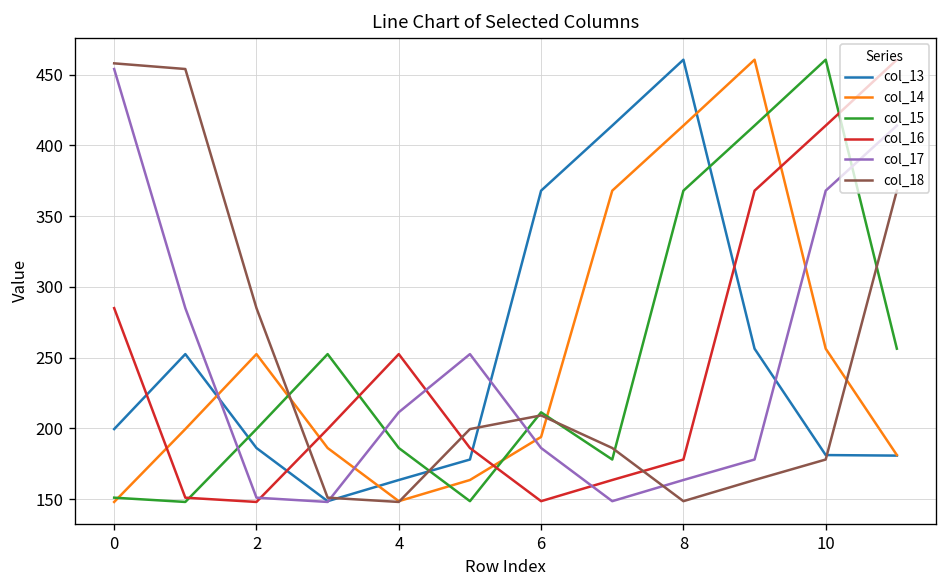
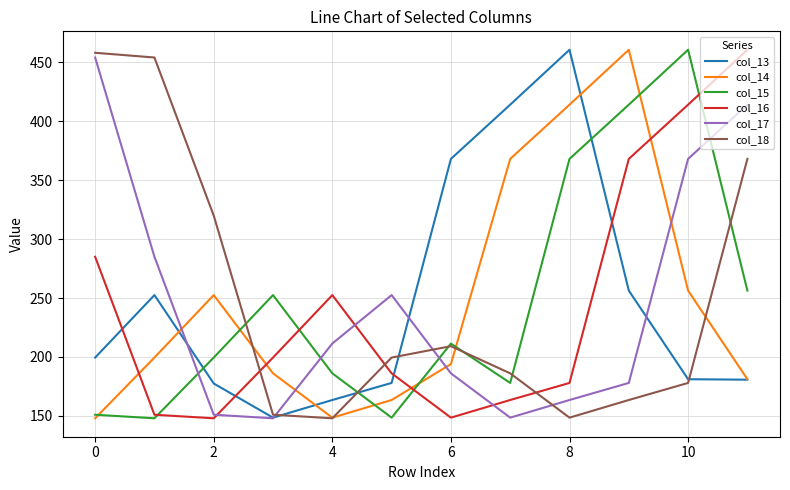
  {
    "col_13": {
      "0": 200,
-     "2": 186,
+     "2": 178,
      "4": 164,
      "6": 368,
      "8": 461,
      "10": 181
    },
    "col_14": {
      "0": 148,
      "2": 252,
      "6": 194,
      "8": 414,
      "10": 256
    },
    "col_15": {
      "0": 151,
      "2": 200,
      "4": 186,
      "6": 211,
      "8": 368,
      "10": 461
    },
    "col_16": {
      "0": 285,
      "2": 148,
      "4": 252,
      "6": 149,
      "8": 178,
      "10": 414
    },
    "col_17": {
      "0": 454,
      "2": 151,
      "4": 211,
      "6": 186,
      "8": 164,
      "10": 368
    },
    "col_18": {
      "0": 458,
-     "2": 285,
+     "2": 320,
      "6": 209,
      "8": 149,
      "10": 178
    }
  }
